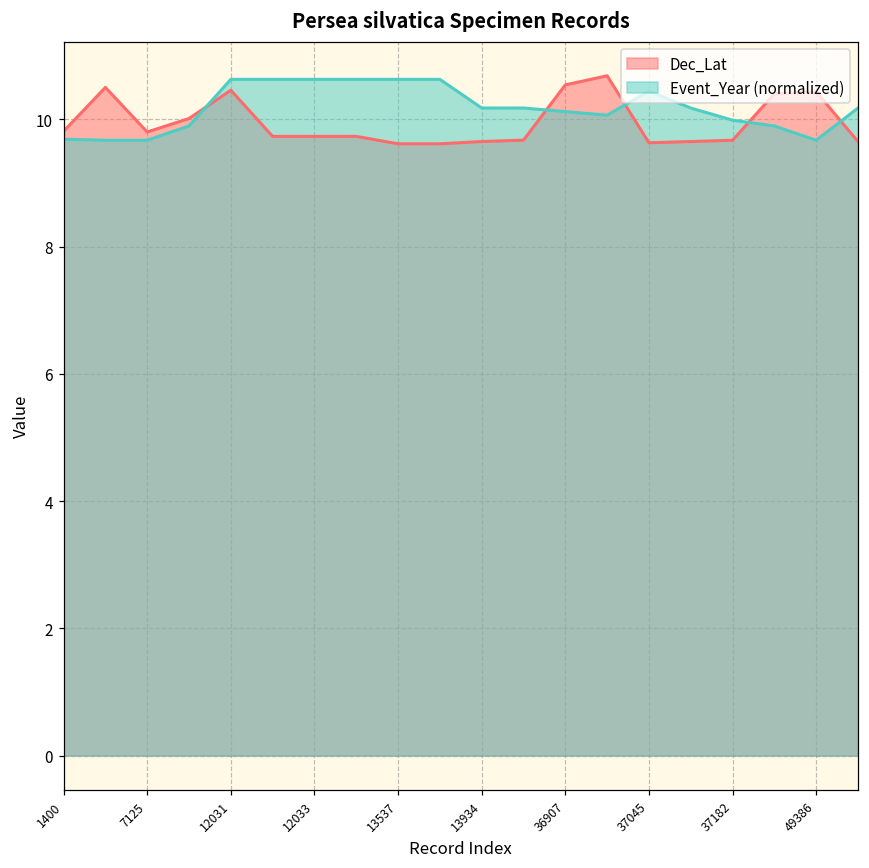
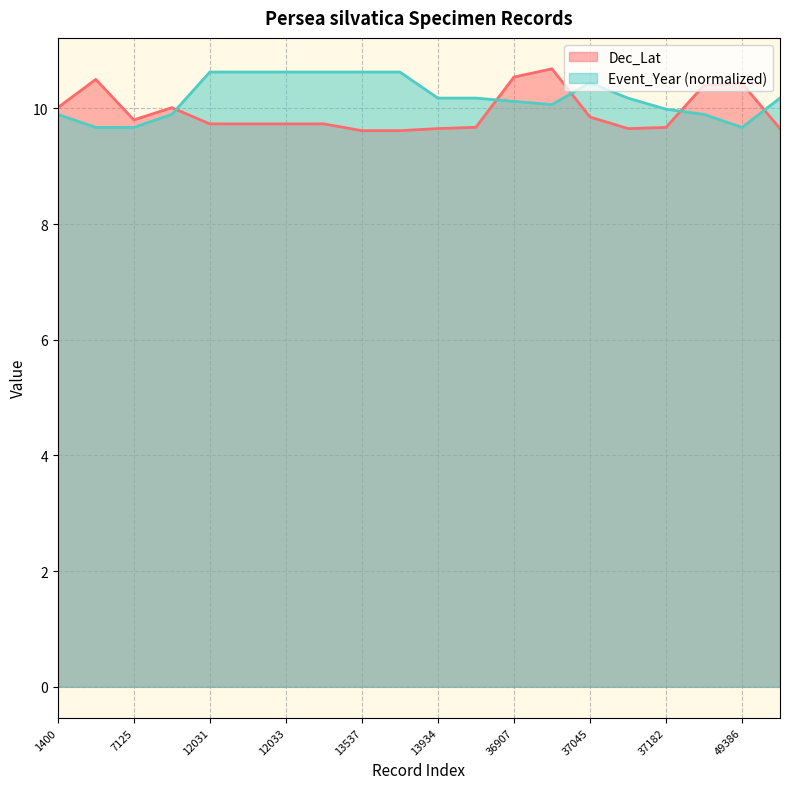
  {
    "Dec_Lat": {
-     "1400": 9.8,
+     "1400": 10.0,
      "7125": 9.8,
-     "12031": 10.5,
+     "12031": 9.7,
      "12033": 9.7,
      "13537": 9.6,
      "13934": 9.7,
      "36907": 10.5,
-     "37045": 9.6,
+     "37045": 9.9,
      "37182": 9.7
    },
    "Event_Year (normalized)": {
-     "1400": 9.7,
+     "1400": 9.9,
      "7125": 9.7,
      "12031": 10.6,
      "12033": 10.6,
      "13537": 10.6,
      "13934": 10.2,
      "36907": 10.1,
      "37182": 10.0,
      "49386": 9.7
    }
  }
